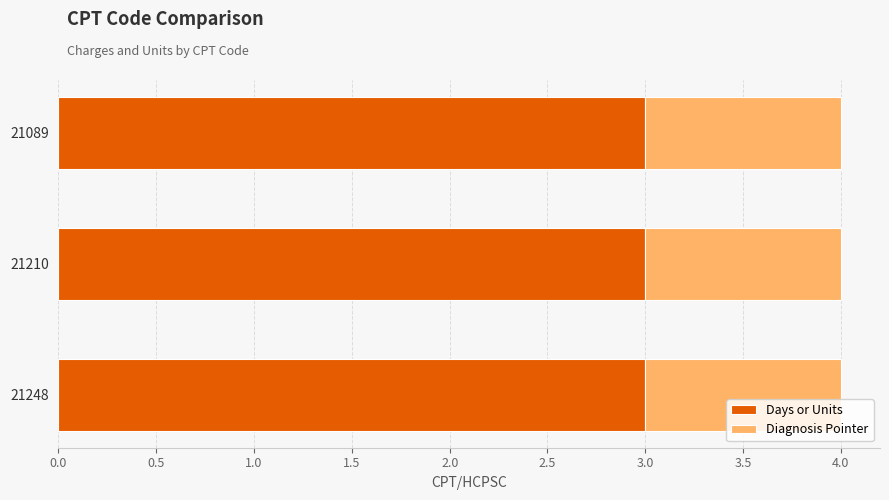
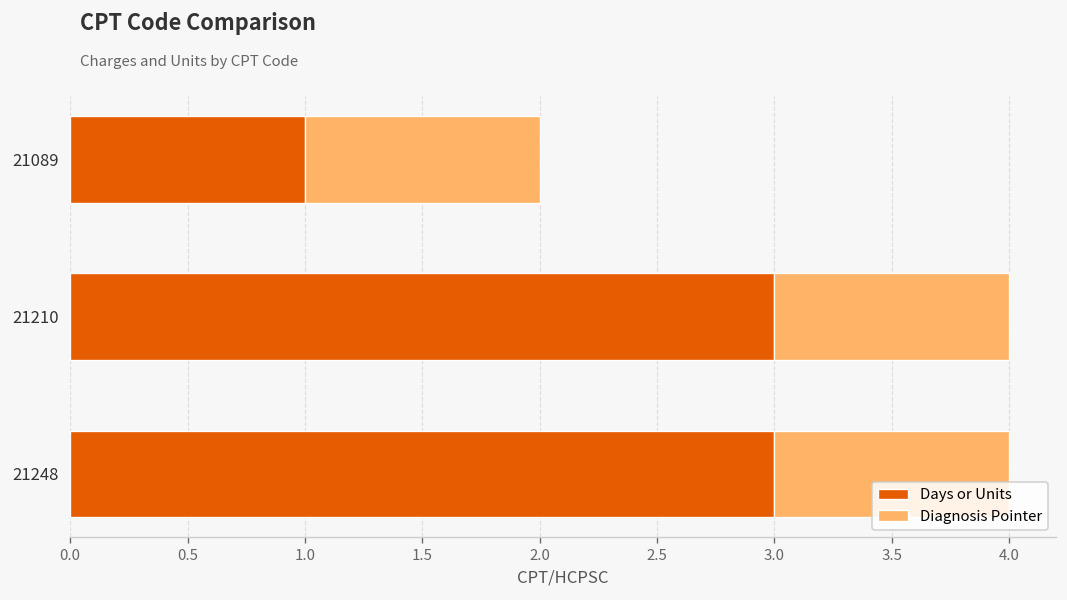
  {
    "Days or Units": {
-     "21089": 3,
+     "21089": 1,
      "21210": 3,
      "21248": 3
    },
    "Diagnosis Pointer": {
      "21089": 1,
      "21210": 1,
      "21248": 1
    }
  }
